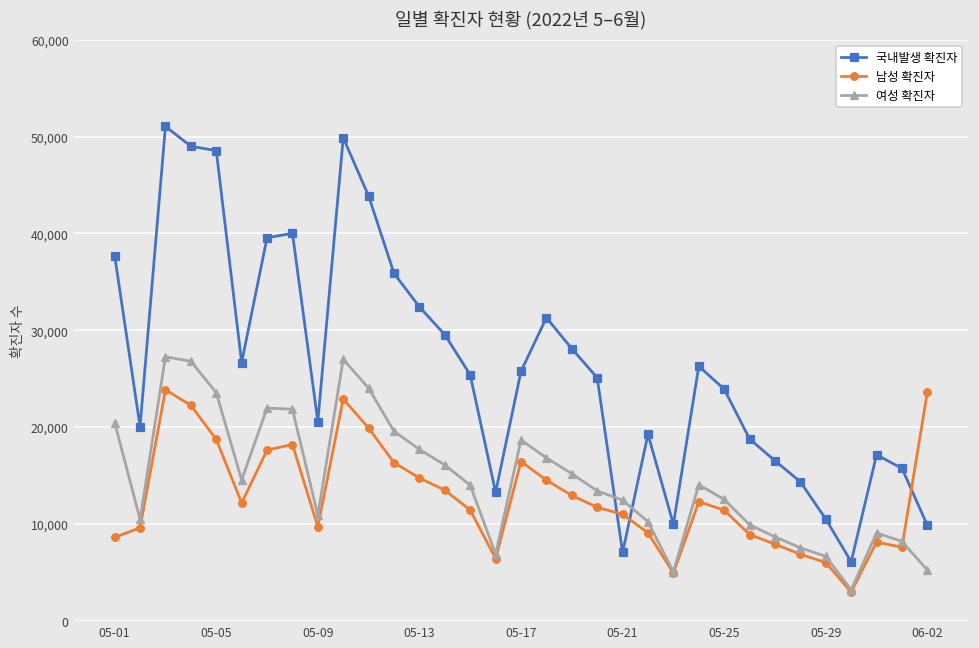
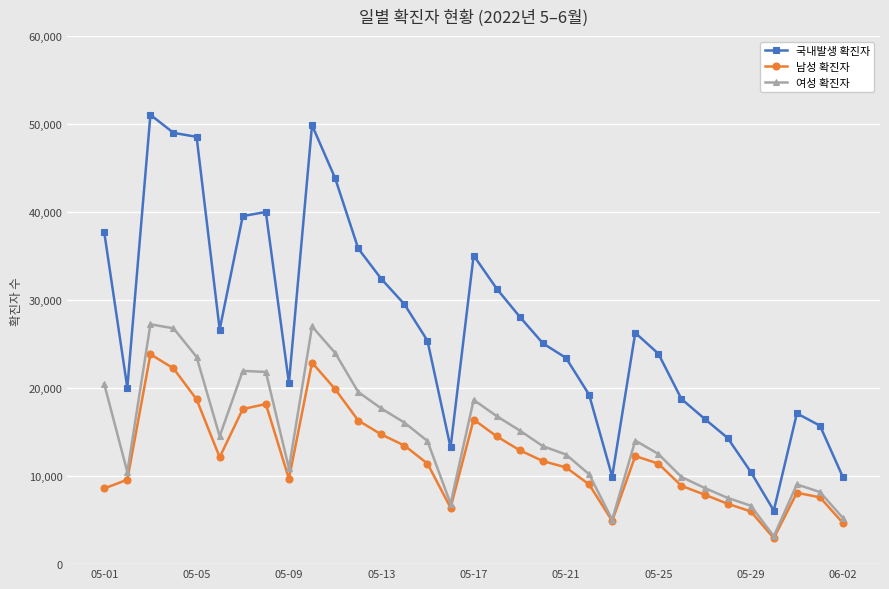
  {
    "국내발생 확진자": {
      "05-01": "38,000",
      "05-05": "49,000",
      "05-09": "21,000",
      "05-13": "32,000",
-     "05-17": "26,000",
-     "05-21": "7,000",
+     "05-17": "35,000",
+     "05-21": "23,000",
      "05-25": "24,000",
      "05-29": "10,000",
      "06-02": "10,000"
    },
    "남성 확진자": {
      "05-01": "9,000",
      "05-05": "19,000",
      "05-09": "10,000",
      "05-13": "15,000",
      "05-17": "16,000",
      "05-21": "11,000",
      "05-25": "11,000",
      "05-29": "6,000",
-     "06-02": "24,000"
+     "06-02": "5,000"
    },
    "여성 확진자": {
      "05-01": "20,000",
      "05-05": "24,000",
      "05-09": "11,000",
      "05-13": "18,000",
      "05-17": "19,000",
      "05-21": "12,000",
      "05-25": "13,000",
      "05-29": "7,000",
      "06-02": "5,000"
    }
  }
